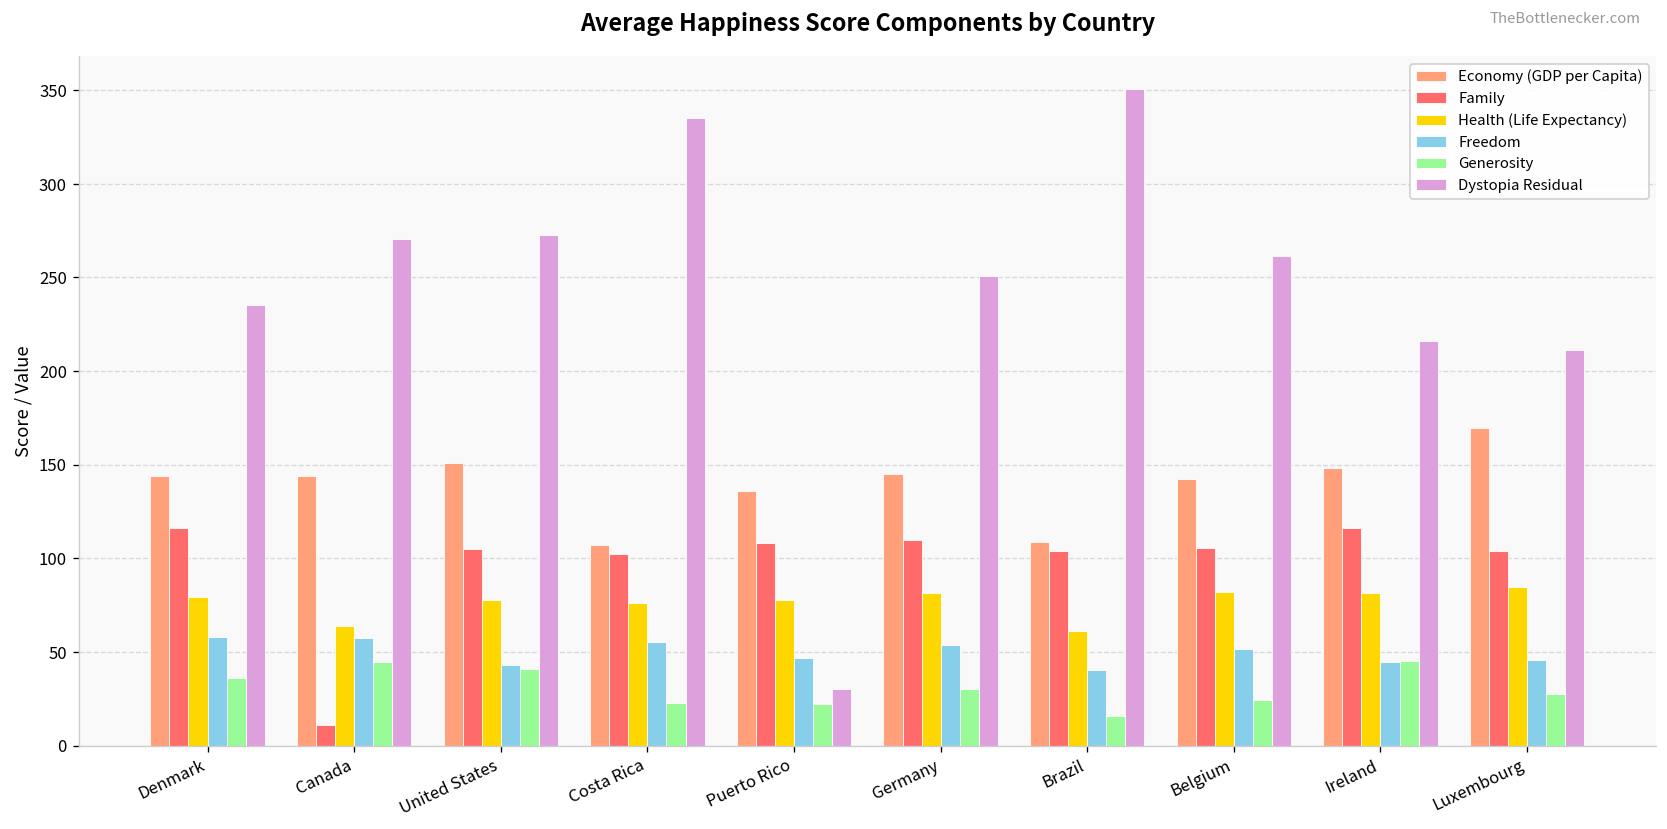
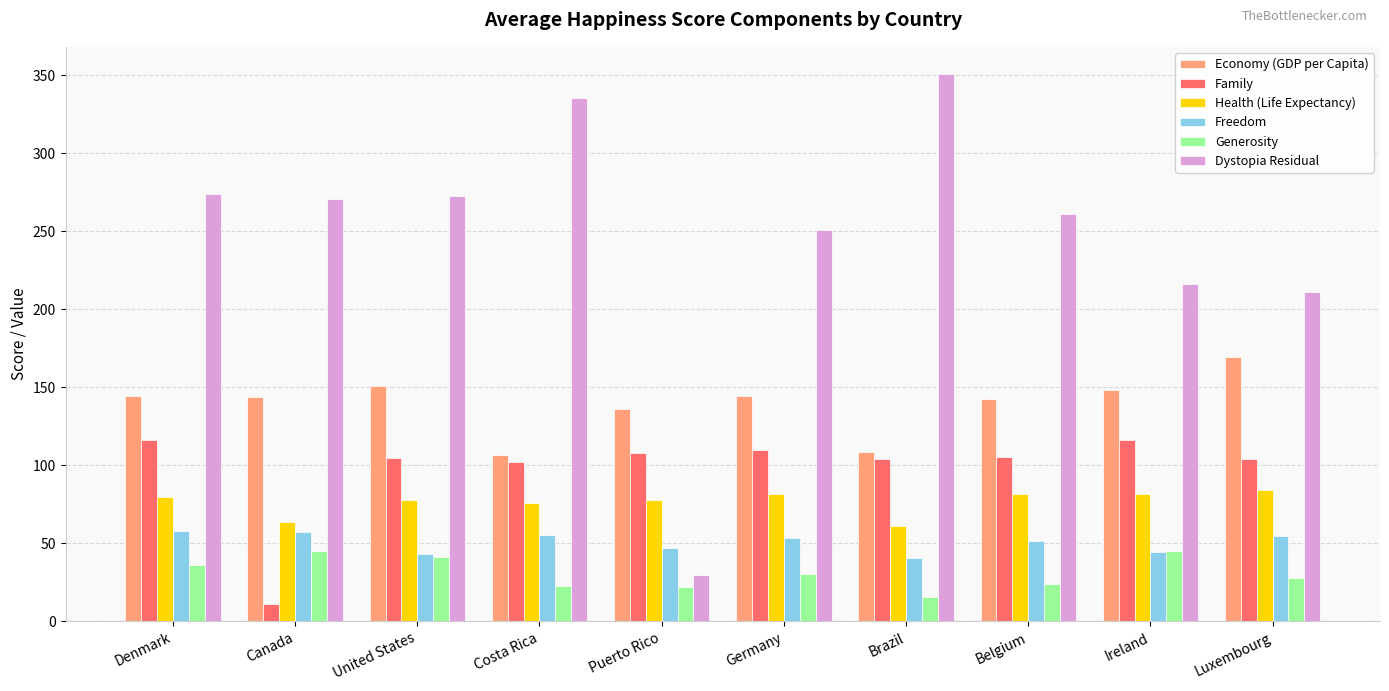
  {
    "Health (Life Expectancy)": {
      "Denmark": 80,
      "Canada": 64,
      "United States": 78,
      "Costa Rica": 76,
      "Puerto Rico": 78,
      "Germany": 81,
      "Brazil": 61,
      "Belgium": 82,
      "Ireland": 81,
      "Luxembourg": 85
    },
    "Freedom": {
      "Denmark": 58,
      "Canada": 57,
      "United States": 43,
      "Costa Rica": 55,
      "Puerto Rico": 47,
      "Germany": 53,
      "Brazil": 40,
      "Belgium": 51,
      "Ireland": 45,
-     "Luxembourg": 46
+     "Luxembourg": 55
    },
    "Generosity": {
      "Denmark": 36,
      "Canada": 45,
      "United States": 41,
      "Costa Rica": 23,
      "Puerto Rico": 22,
      "Germany": 30,
      "Brazil": 16,
      "Belgium": 24,
      "Ireland": 45,
      "Luxembourg": 28
    },
    "Dystopia Residual": {
-     "Denmark": 235,
+     "Denmark": 274,
      "Canada": 270,
      "United States": 273,
      "Costa Rica": 335,
      "Puerto Rico": 30,
      "Germany": 251,
      "Brazil": 351,
      "Belgium": 261,
      "Ireland": 216,
      "Luxembourg": 211
    }
  }
